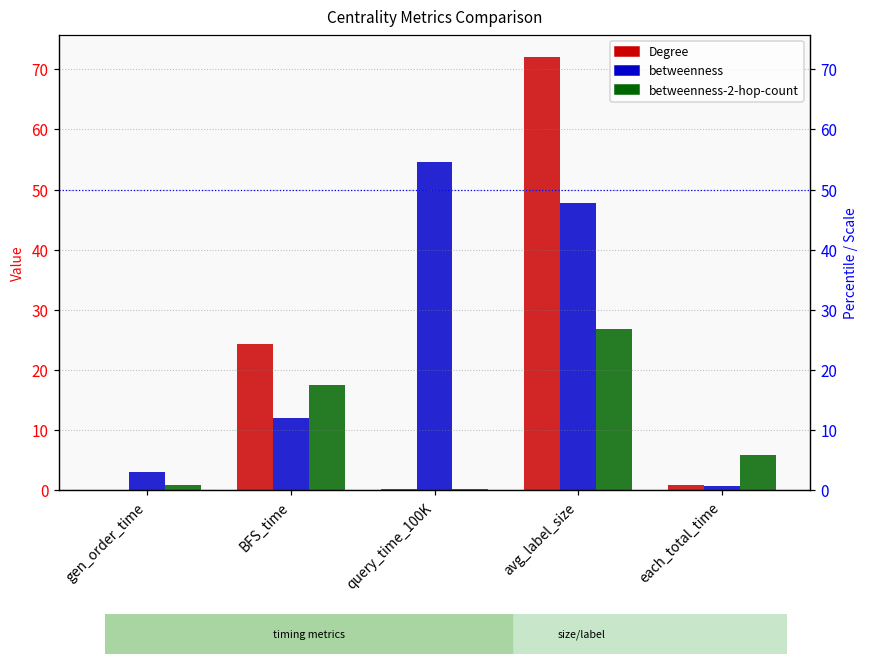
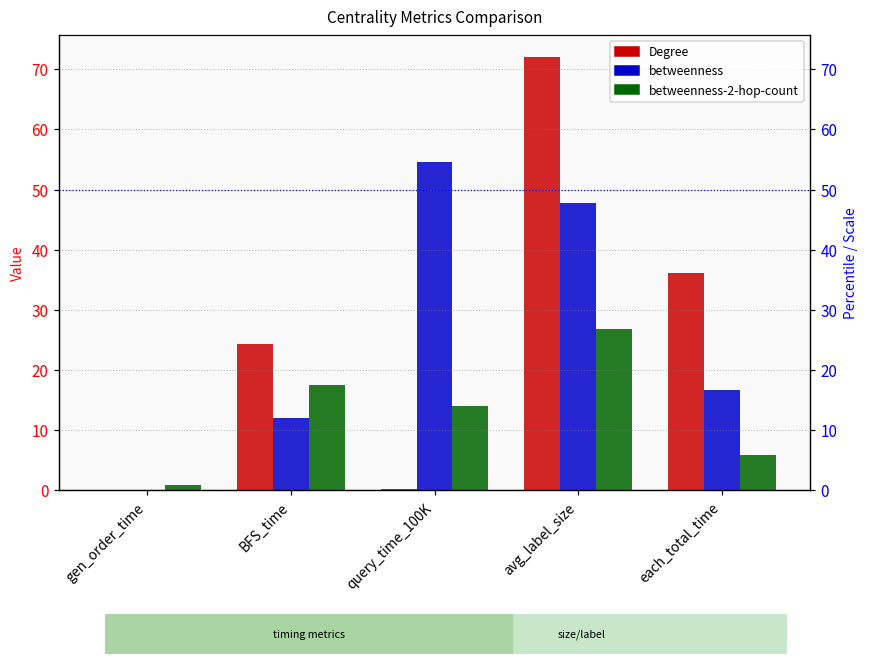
  {
    "Degree": {
      "BFS_time": 24,
      "avg_label_size": 72,
-     "each_total_time": 1
+     "each_total_time": 36
    },
    "betweenness": {
-     "gen_order_time": 3,
+     "gen_order_time": 0,
      "BFS_time": 12,
      "query_time_100K": 55,
      "avg_label_size": 48,
-     "each_total_time": 1
+     "each_total_time": 17
    },
    "betweenness-2-hop-count": {
      "gen_order_time": 1,
      "BFS_time": 18,
-     "query_time_100K": 0,
+     "query_time_100K": 14,
      "avg_label_size": 27,
      "each_total_time": 6
    }
  }
